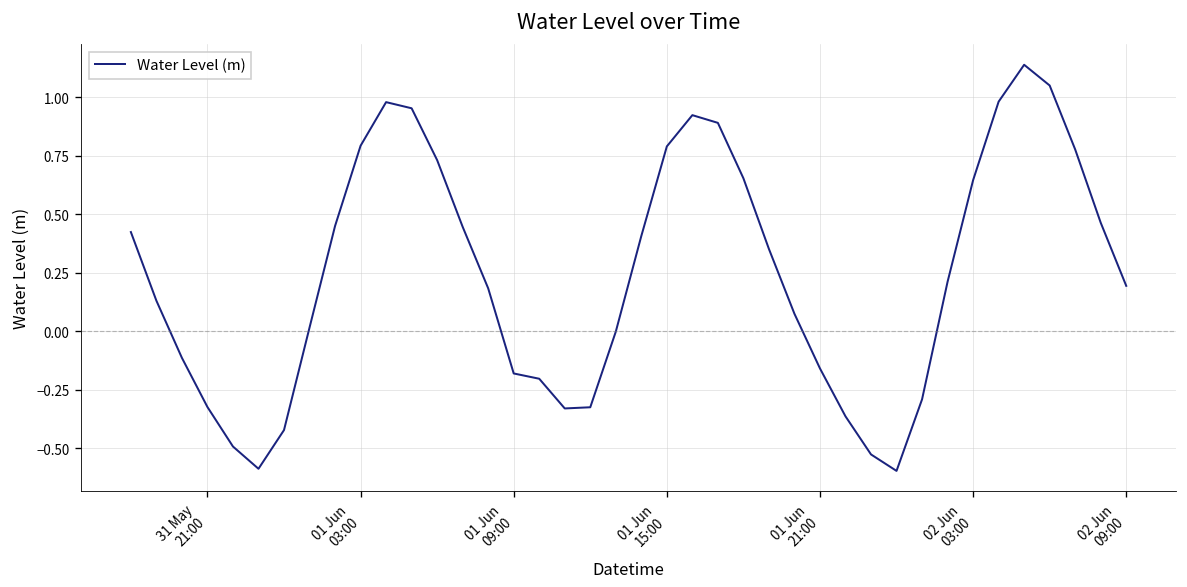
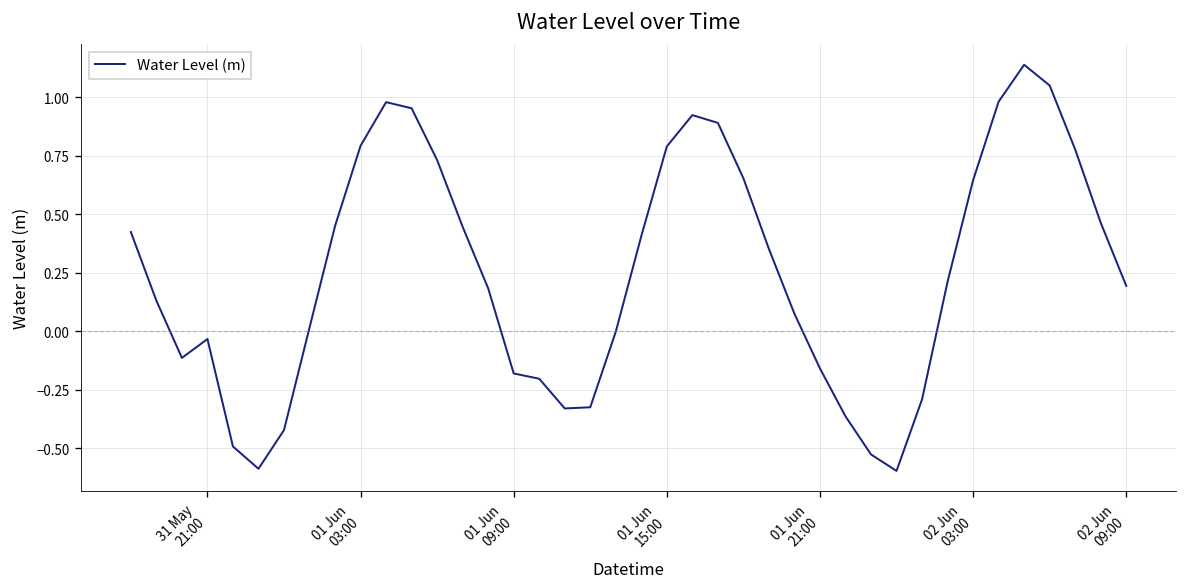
  {
-   "31 May 21:00": -0.32,
+   "31 May 21:00": -0.03,
    "01 Jun 03:00": 0.79,
    "01 Jun 09:00": -0.18,
    "01 Jun 15:00": 0.79,
    "01 Jun 21:00": -0.16,
    "02 Jun 03:00": 0.65,
    "02 Jun 09:00": 0.19
  }
